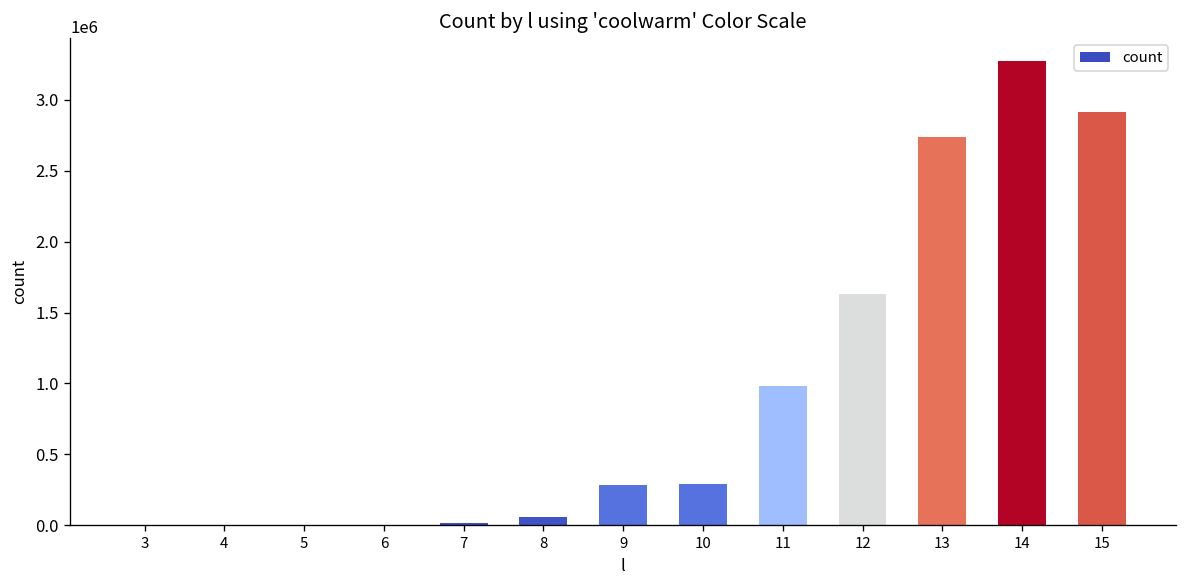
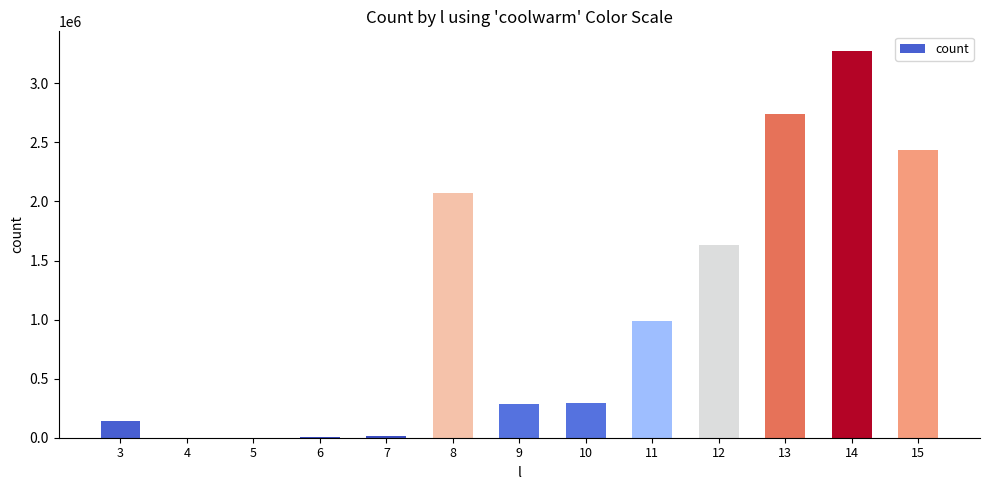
  {
-   "3": 0,
-   "8": 60000,
+   "3": 140000,
+   "8": 2070000,
    "9": 280000,
    "10": 290000,
    "11": 980000,
    "12": 1630000,
    "13": 2740000,
    "14": 3280000,
-   "15": 2920000
+   "15": 2430000
  }
